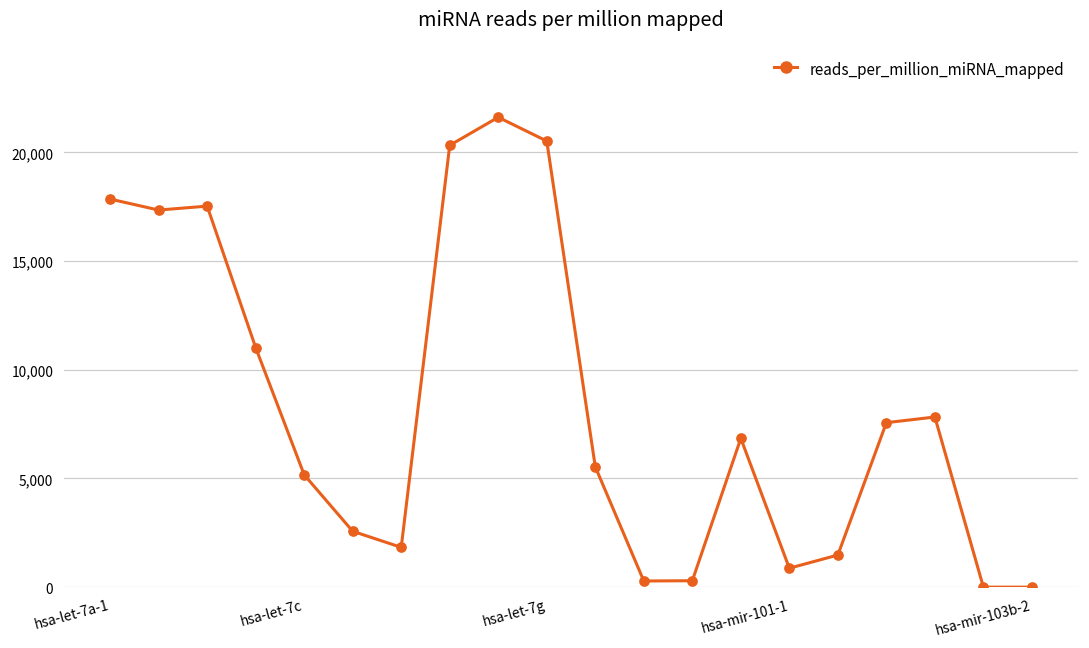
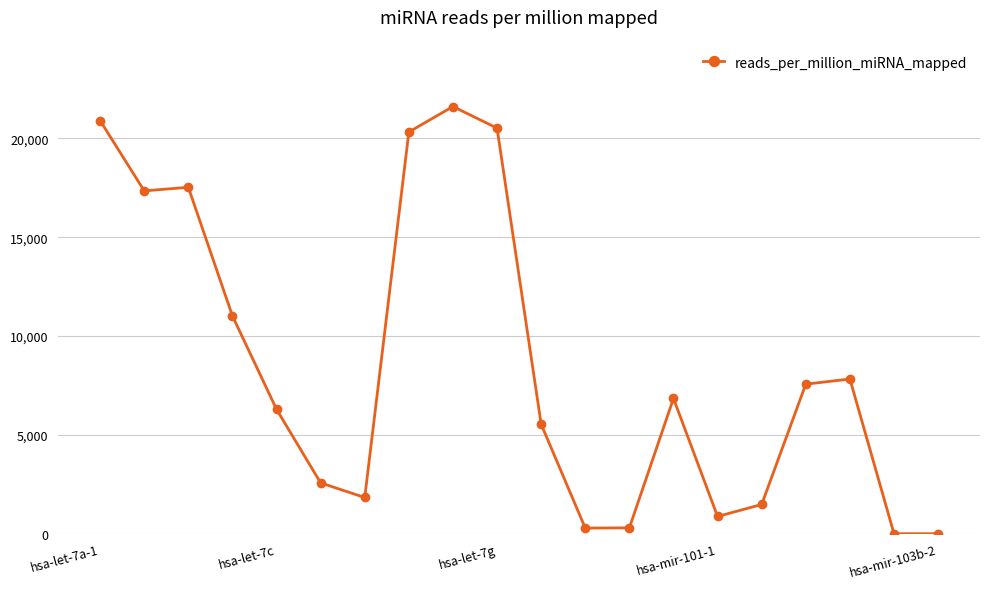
  {
-   "hsa-let-7a-1": "17,900",
-   "hsa-let-7c": "5,200",
+   "hsa-let-7a-1": "20,900",
+   "hsa-let-7c": "6,300",
    "hsa-let-7g": "20,500",
    "hsa-mir-101-1": "900",
    "hsa-mir-103b-2": "0"
  }
